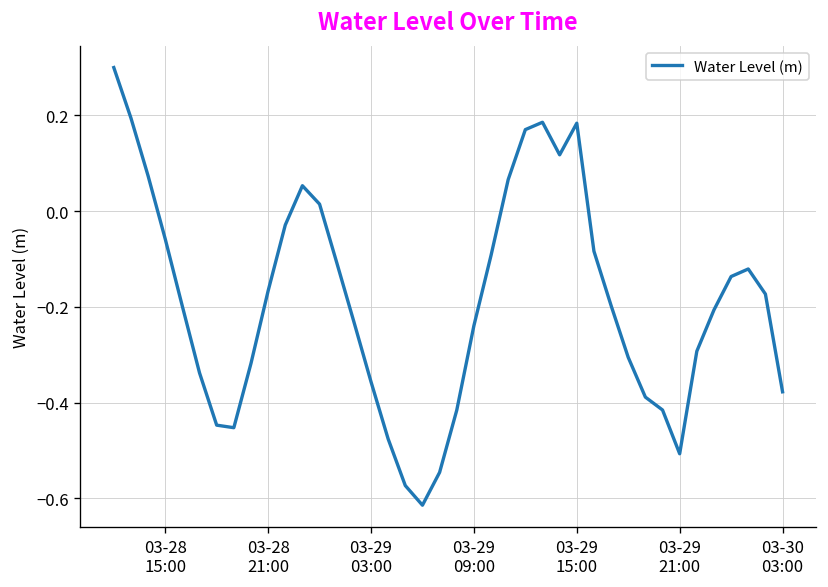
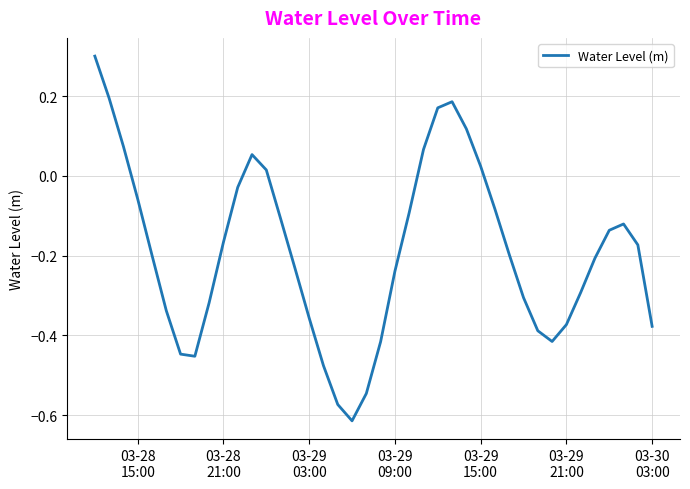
  {
    "03-28 15:00": -0.06,
    "03-28 21:00": -0.17,
    "03-29 03:00": -0.36,
    "03-29 09:00": -0.24,
-   "03-29 15:00": 0.18,
-   "03-29 21:00": -0.51,
+   "03-29 15:00": 0.02,
+   "03-29 21:00": -0.37,
    "03-30 03:00": -0.38
  }
